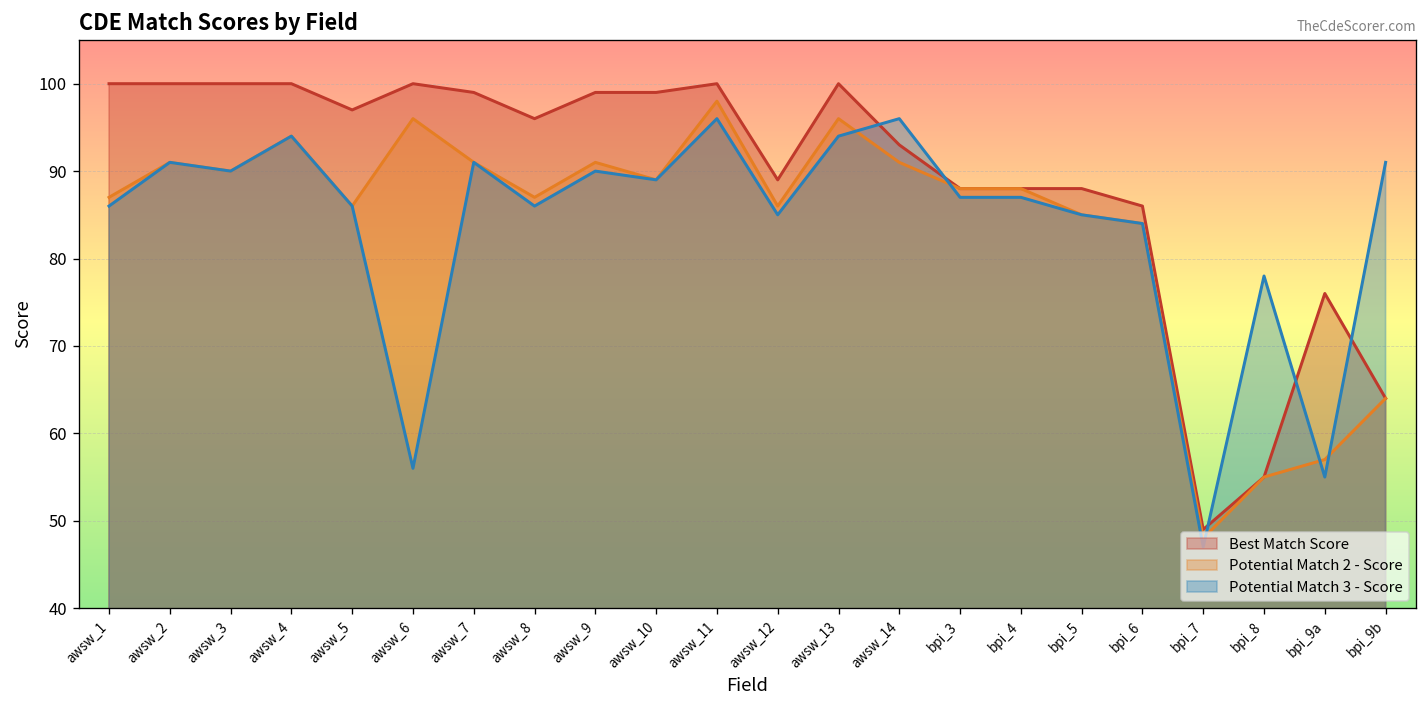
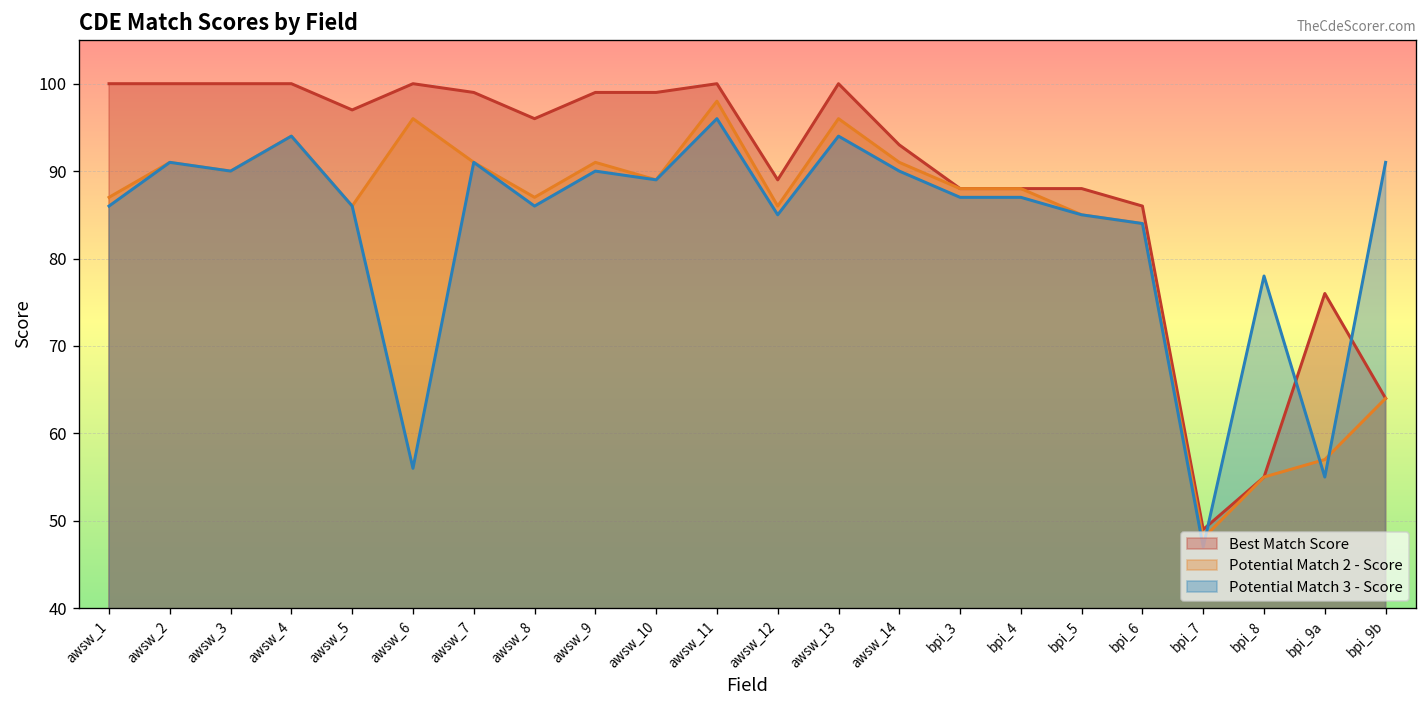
  {
    "Potential Match 3 - Score": {
      "awsw_1": 86,
      "awsw_6": 56,
      "awsw_8": 86,
      "awsw_9": 90,
      "awsw_11": 96,
      "awsw_12": 85,
      "awsw_13": 94,
-     "awsw_14": 96,
+     "awsw_14": 90,
      "bpi_3": 87,
      "bpi_4": 87,
      "bpi_8": 78,
      "bpi_9a": 55,
      "bpi_9b": 91
    }
  }
